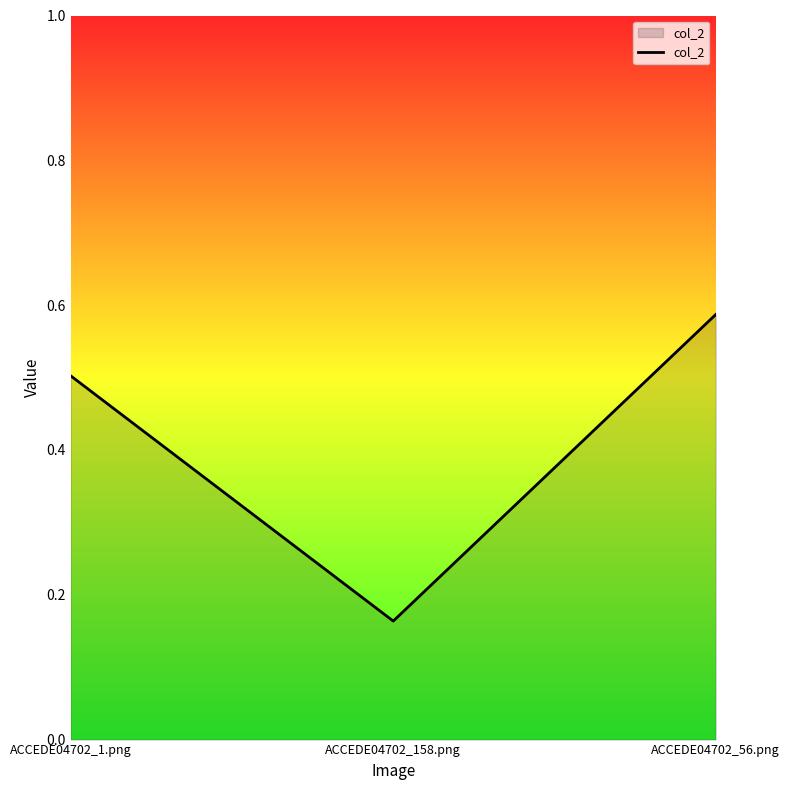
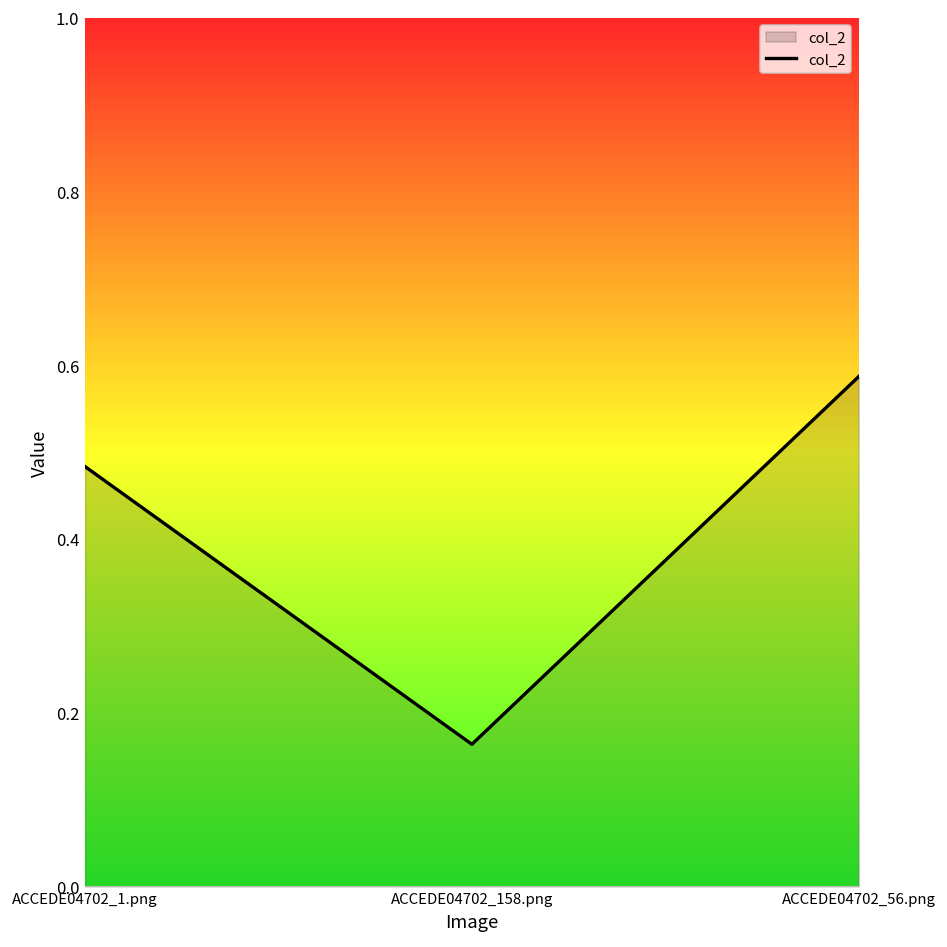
  {
-   "ACCEDE04702_1.png": 0.50,
+   "ACCEDE04702_1.png": 0.48,
    "ACCEDE04702_158.png": 0.16,
    "ACCEDE04702_56.png": 0.59
  }
